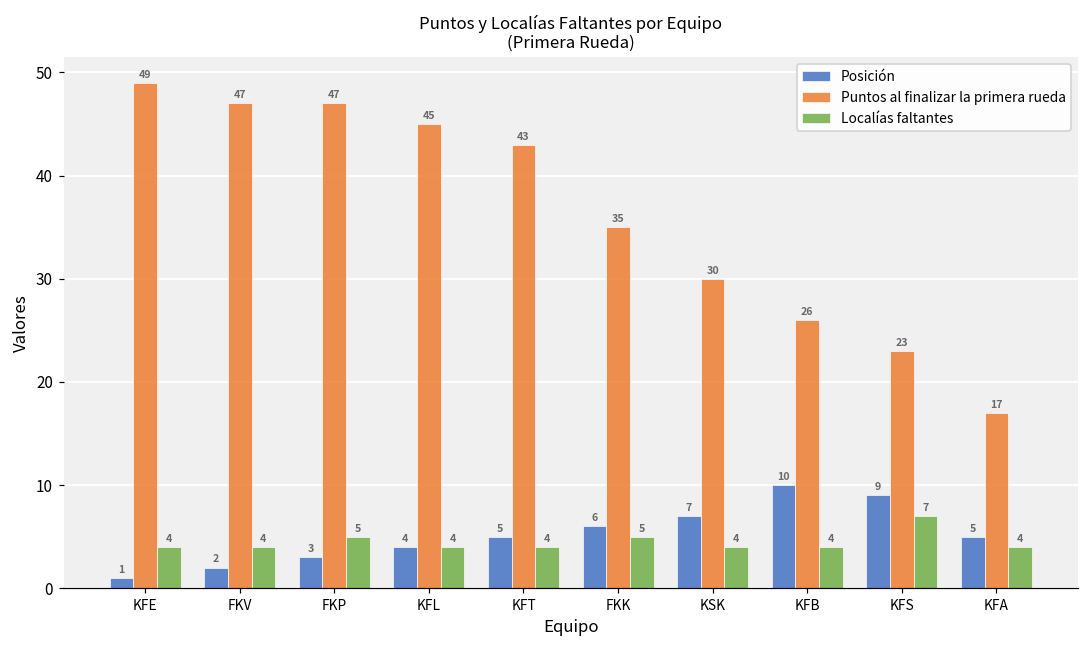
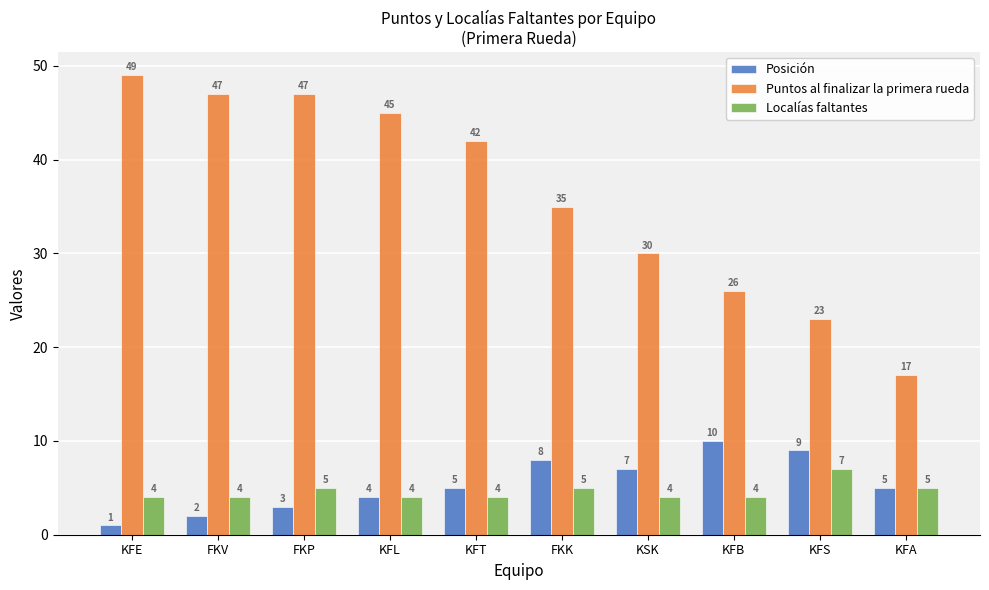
  {
    "Posición": {
      "KFE": 1,
      "FKV": 2,
      "FKP": 3,
      "KFL": 4,
      "KFT": 5,
-     "FKK": 6,
+     "FKK": 8,
      "KSK": 7,
      "KFB": 10,
      "KFS": 9,
      "KFA": 5
    },
    "Puntos al finalizar la primera rueda": {
      "KFE": 49,
      "FKV": 47,
      "FKP": 47,
      "KFL": 45,
-     "KFT": 43,
+     "KFT": 42,
      "FKK": 35,
      "KSK": 30,
      "KFB": 26,
      "KFS": 23,
      "KFA": 17
    },
    "Localías faltantes": {
      "KFE": 4,
      "FKV": 4,
      "FKP": 5,
      "KFL": 4,
      "KFT": 4,
      "FKK": 5,
      "KSK": 4,
      "KFB": 4,
      "KFS": 7,
-     "KFA": 4
+     "KFA": 5
    }
  }
